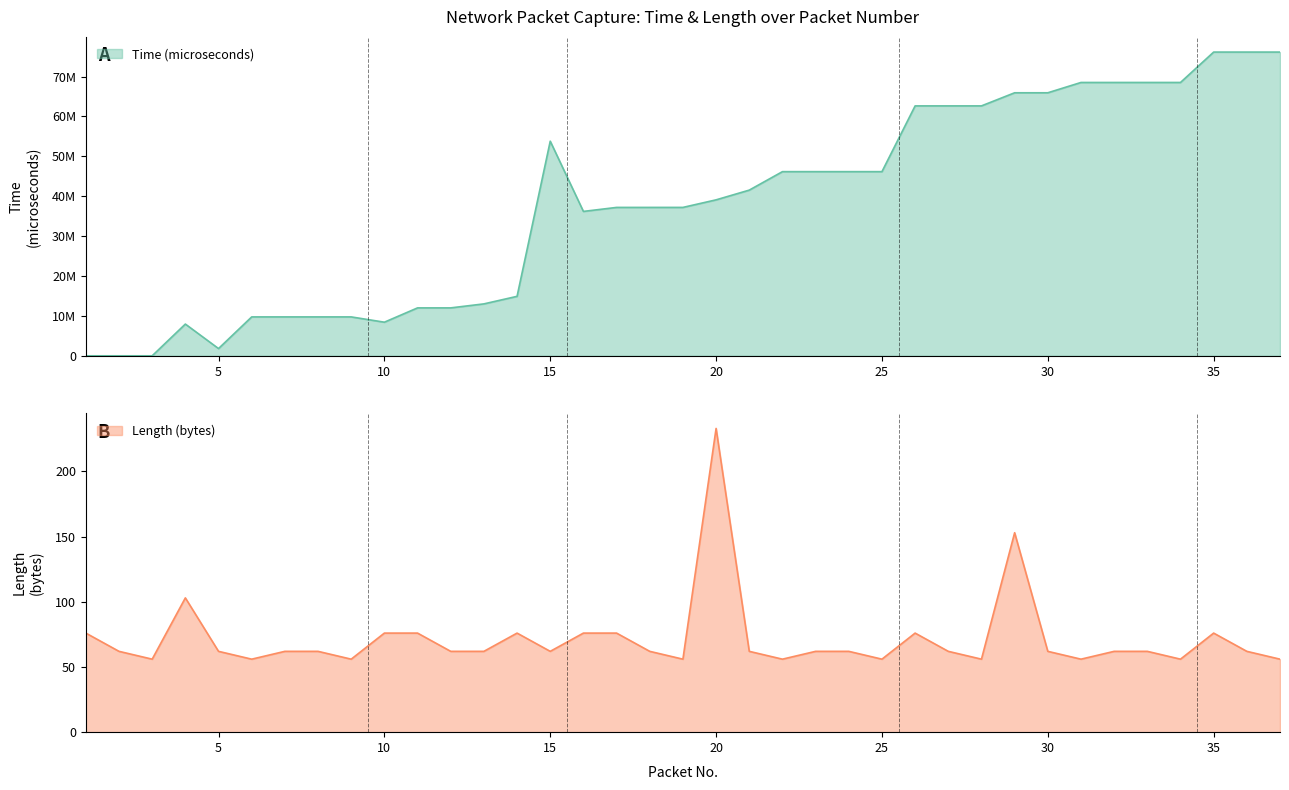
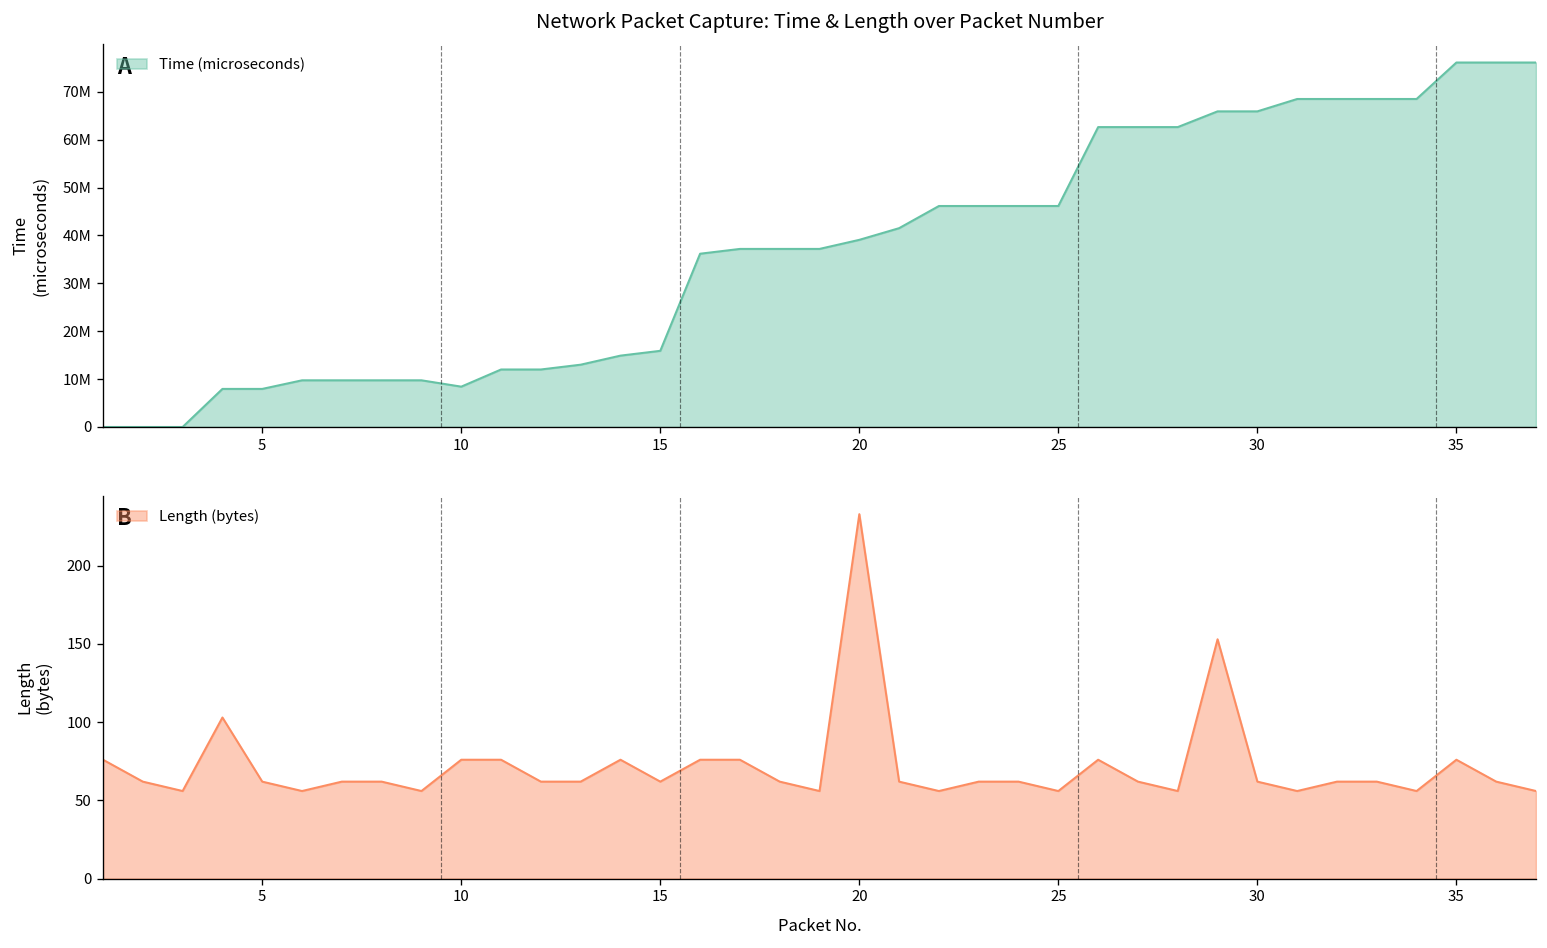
  {
    "Network Packet Capture: Time & Length over Packet Number": {
-     "5": 2000000,
+     "5": 8000000,
      "10": 8000000,
-     "15": 54000000,
+     "15": 16000000,
      "20": 39000000,
      "25": 46000000,
      "30": 66000000,
      "35": 76000000
    }
  }
